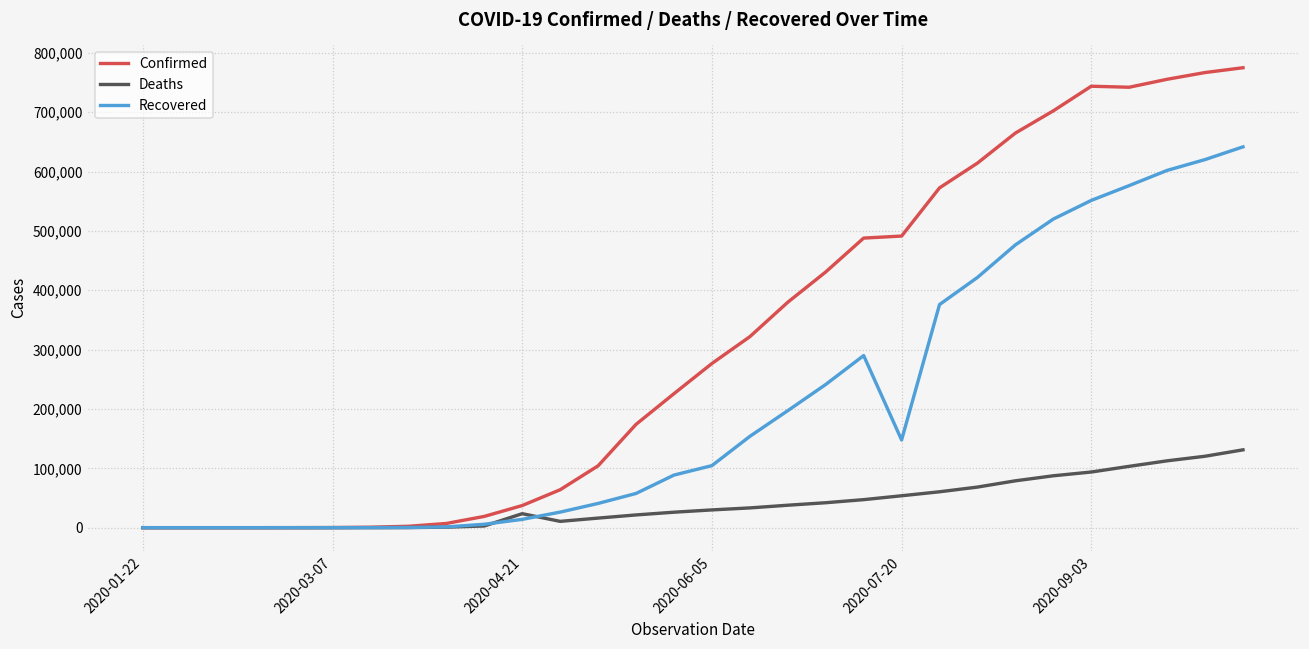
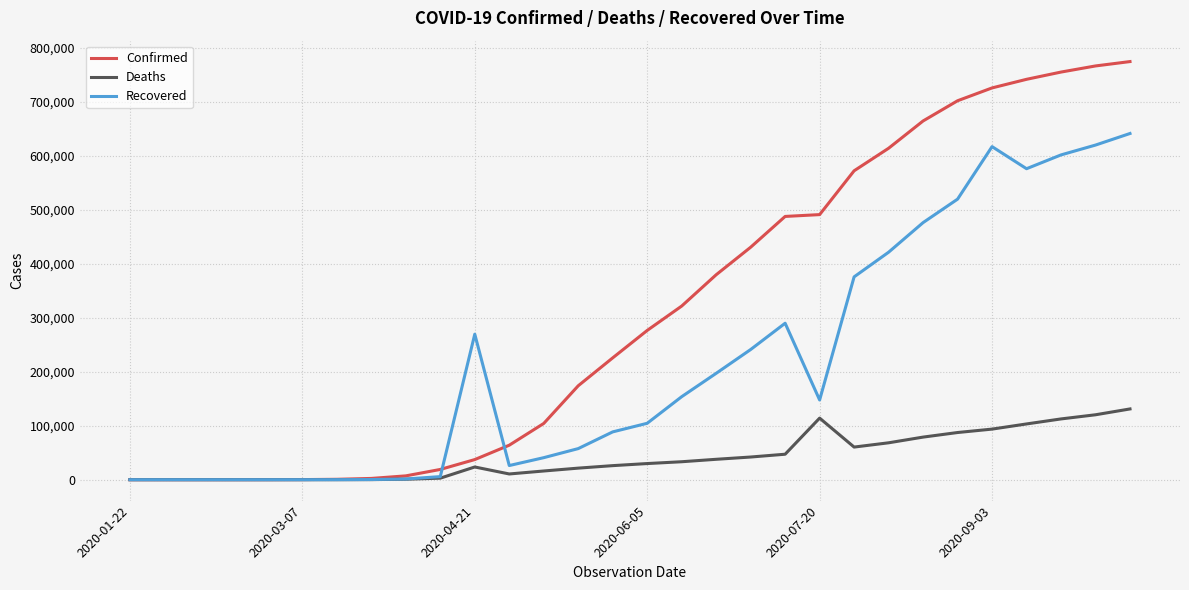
  {
    "Confirmed": {
      "2020-04-21": "40,000",
      "2020-06-05": "280,000",
      "2020-07-20": "490,000",
-     "2020-09-03": "740,000"
+     "2020-09-03": "730,000"
    },
    "Deaths": {
      "2020-04-21": "20,000",
      "2020-06-05": "30,000",
-     "2020-07-20": "50,000",
+     "2020-07-20": "110,000",
      "2020-09-03": "90,000"
    },
    "Recovered": {
-     "2020-04-21": "10,000",
+     "2020-04-21": "270,000",
      "2020-06-05": "100,000",
      "2020-07-20": "150,000",
-     "2020-09-03": "550,000"
+     "2020-09-03": "620,000"
    }
  }
